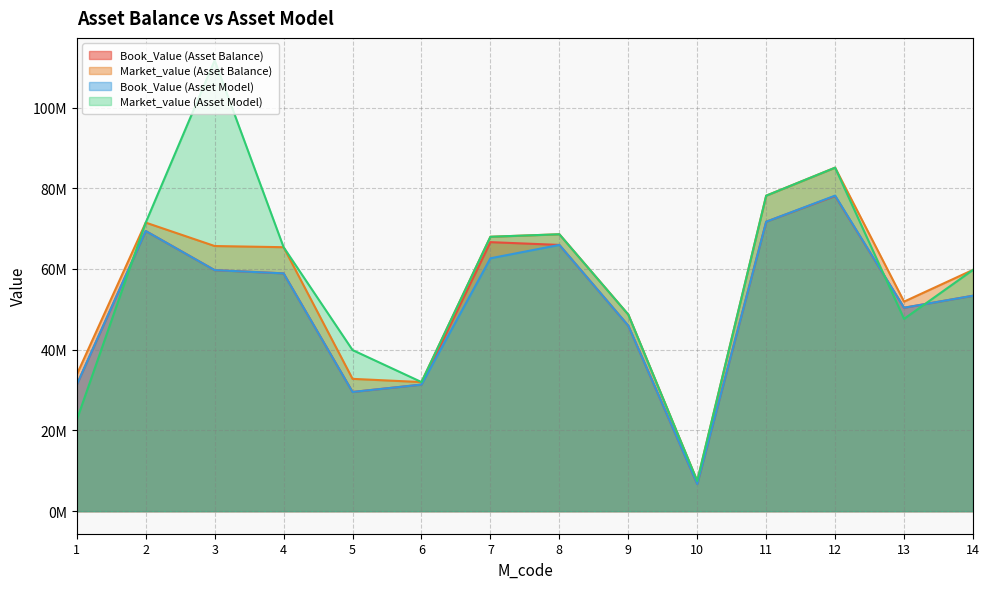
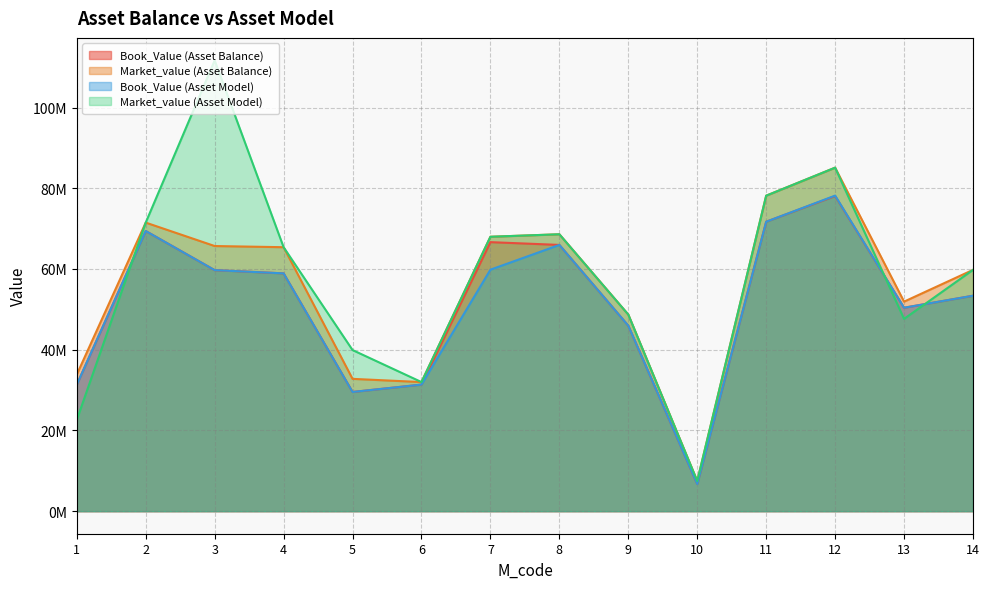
  {
    "Book_Value (Asset Model)": {
-     "7": 63000000
+     "7": 60000000
    },
    "Market_value (Asset Model)": {
      "1": 23000000,
      "5": 40000000,
      "13": 48000000
    }
  }
